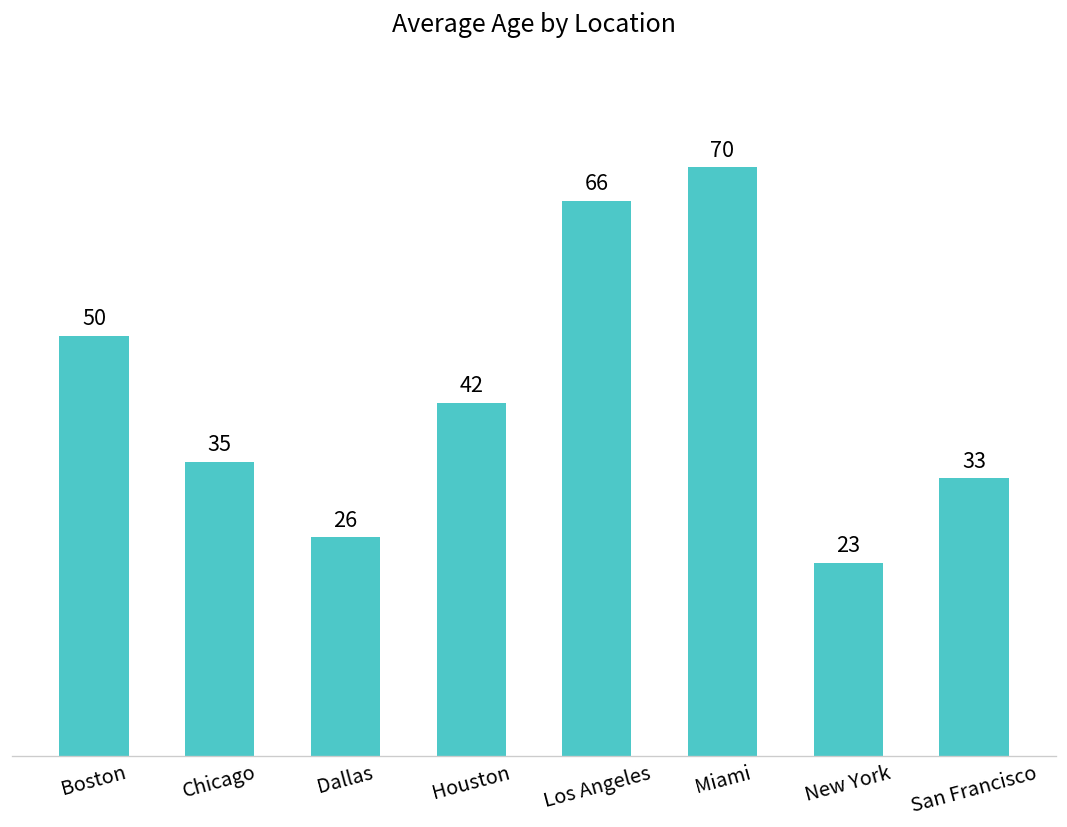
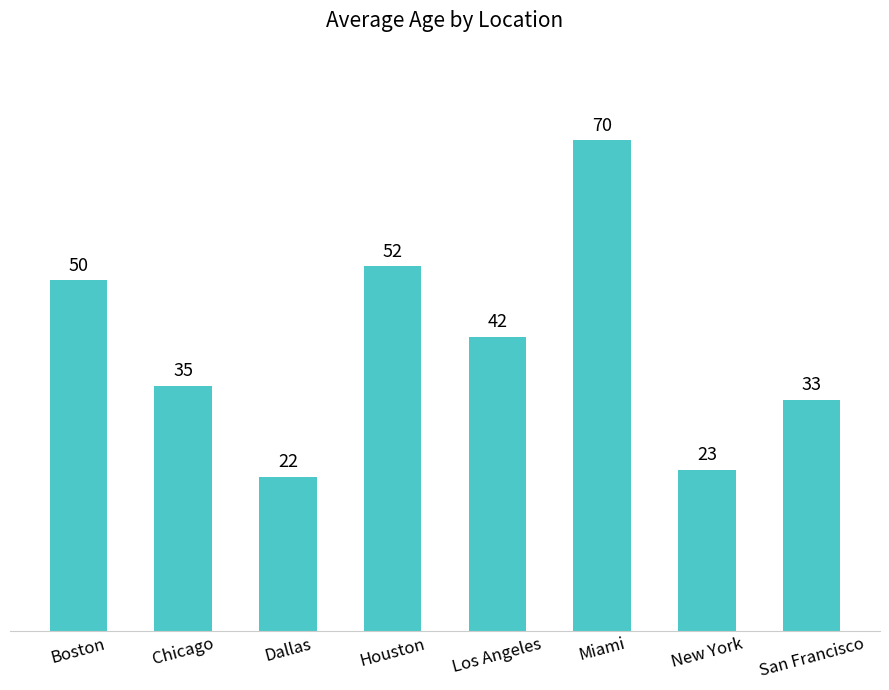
  {
    "Boston": 50,
    "Chicago": 35,
-   "Dallas": 26,
-   "Houston": 42,
-   "Los Angeles": 66,
+   "Dallas": 22,
+   "Houston": 52,
+   "Los Angeles": 42,
    "Miami": 70,
    "New York": 23,
    "San Francisco": 33
  }
